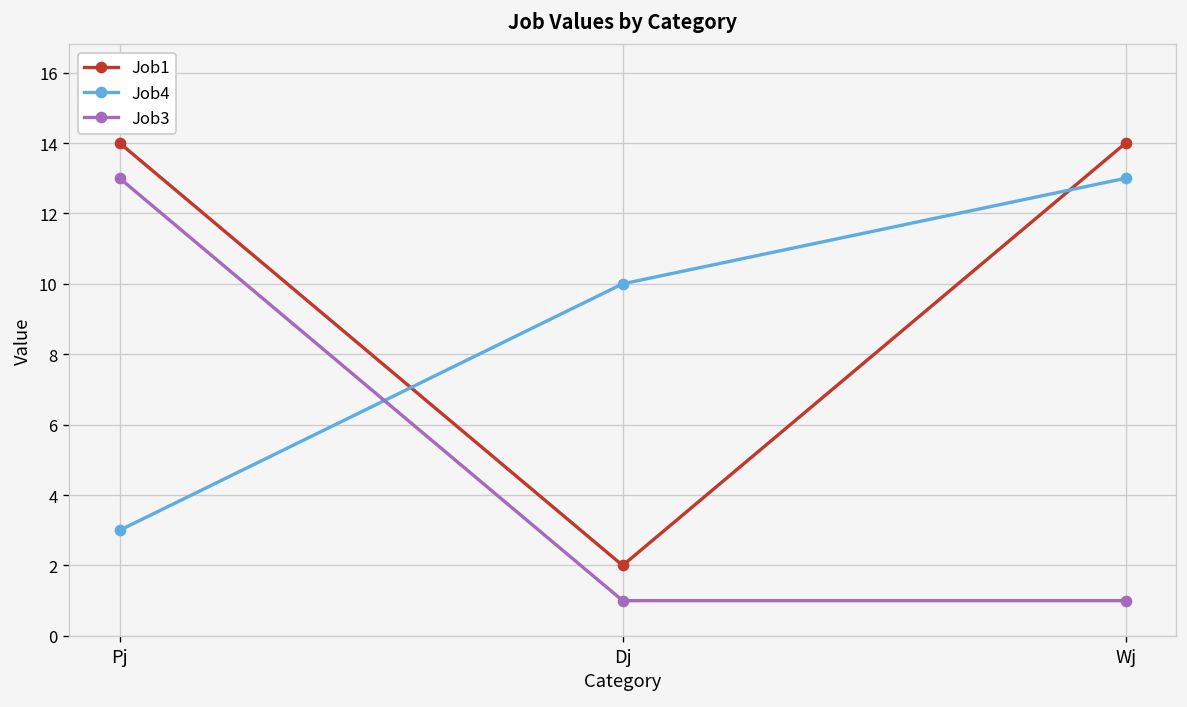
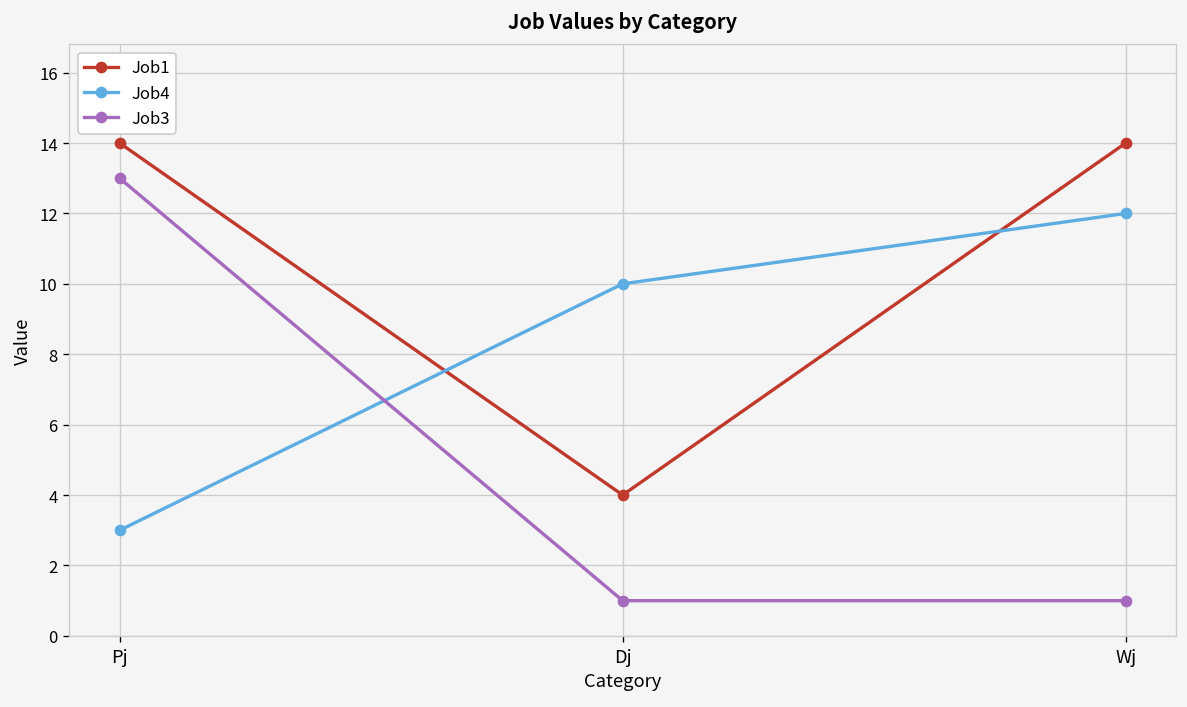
  {
    "Job1": {
      "Pj": 14,
-     "Dj": 2,
+     "Dj": 4,
      "Wj": 14
    },
    "Job4": {
      "Pj": 3,
      "Dj": 10,
-     "Wj": 13
+     "Wj": 12
    },
    "Job3": {
      "Pj": 13,
      "Dj": 1,
      "Wj": 1
    }
  }
